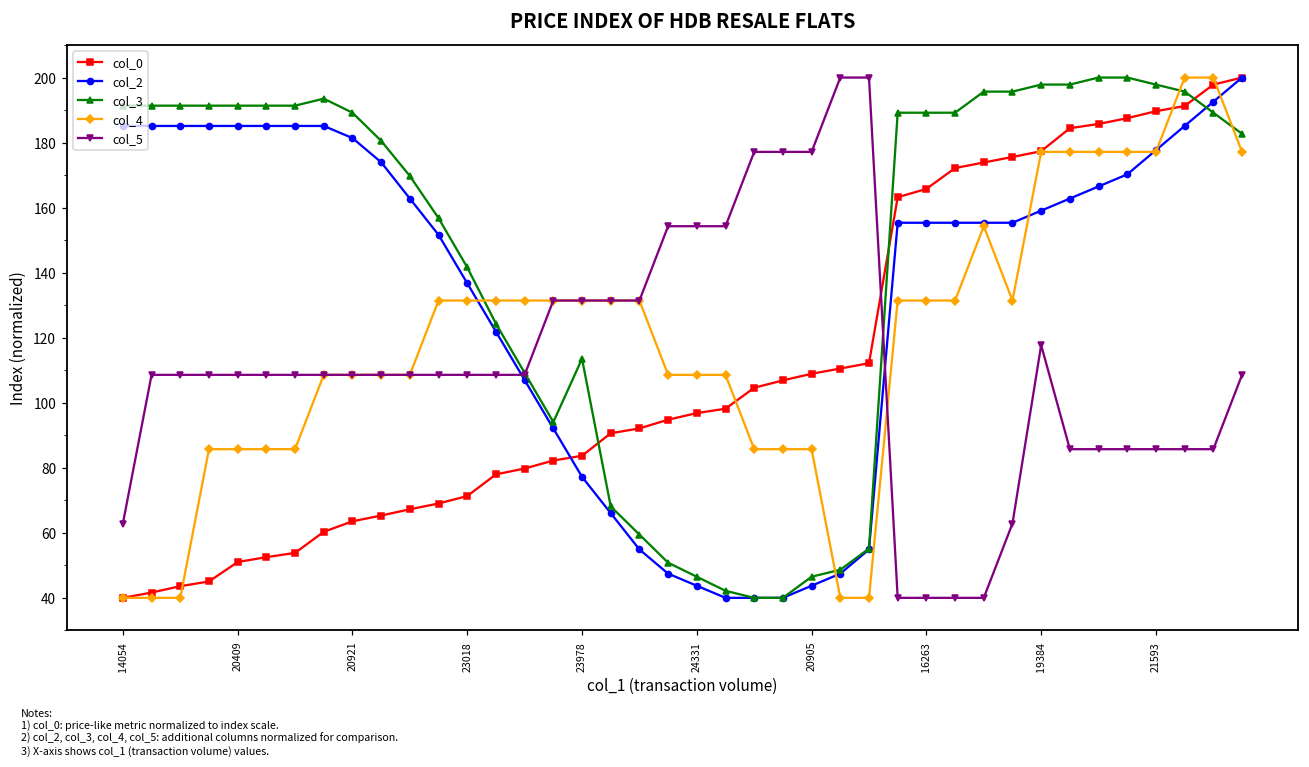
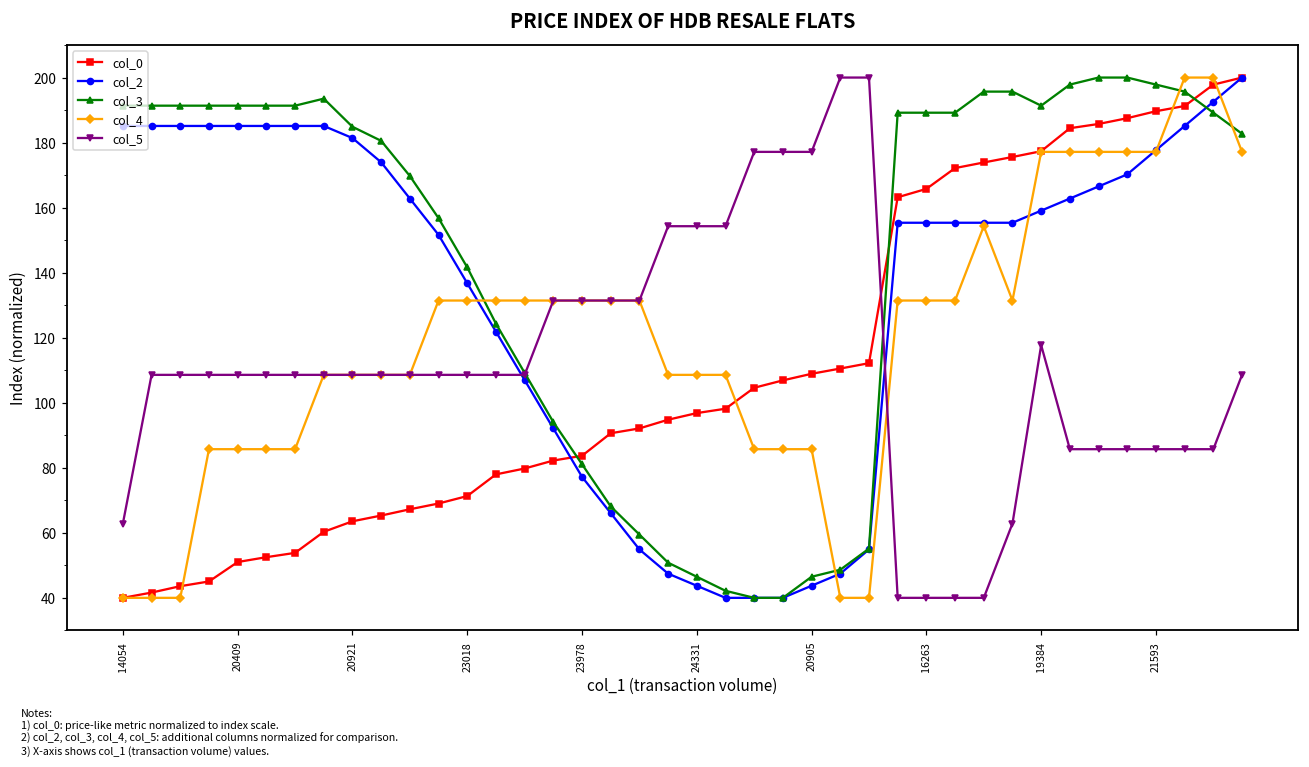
  {
    "col_0": {
      "20409": 51,
      "20921": 64,
      "23018": 71,
      "23978": 84,
      "24331": 97,
      "20905": 109,
      "16263": 166,
      "21593": 190
    },
    "col_2": {
      "20409": 185,
      "20921": 181,
      "23018": 137,
      "23978": 77,
      "24331": 44,
      "20905": 44,
      "16263": 155,
      "19384": 159
    },
    "col_3": {
      "20409": 191,
-     "20921": 189,
+     "20921": 185,
      "23018": 142,
-     "23978": 114,
+     "23978": 81,
      "24331": 46,
      "20905": 46,
      "16263": 189,
-     "19384": 198,
+     "19384": 191,
      "21593": 198
    },
    "col_4": {
      "20409": 86,
      "23018": 131,
      "24331": 109,
      "20905": 86,
      "16263": 131
    },
    "col_5": {
      "14054": 63,
      "20409": 109,
      "23018": 109,
      "24331": 154,
      "20905": 177,
      "16263": 40,
      "19384": 118,
      "21593": 86
    }
  }
